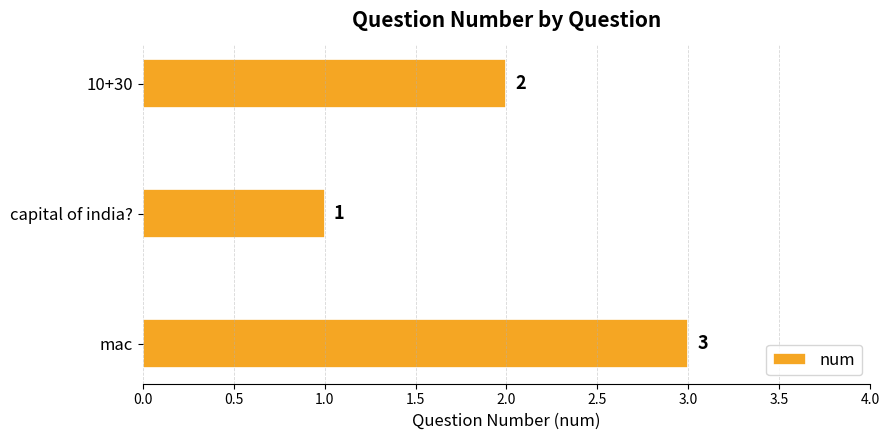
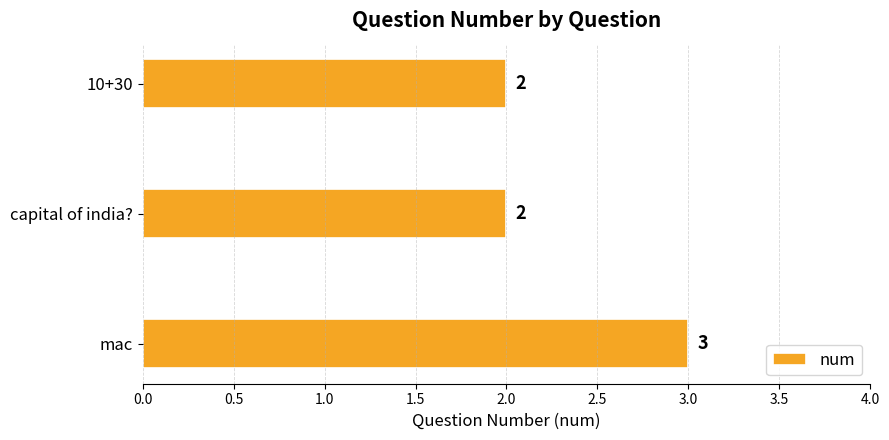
  {
    "10+30": 2,
-   "capital of india?": 1,
+   "capital of india?": 2,
    "mac": 3
  }
